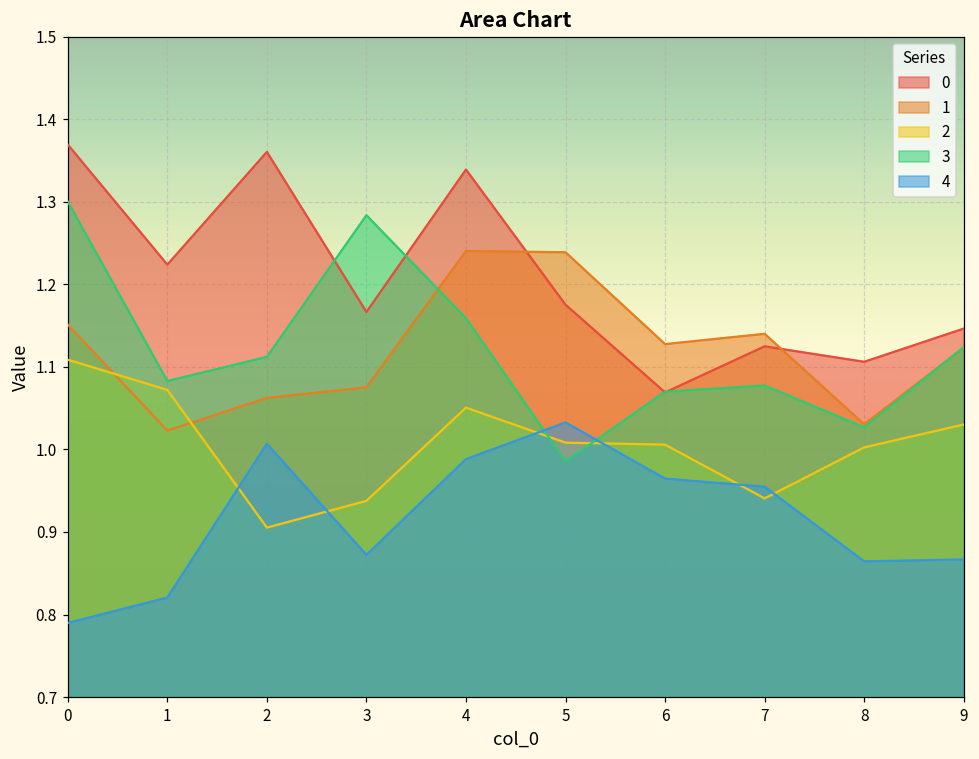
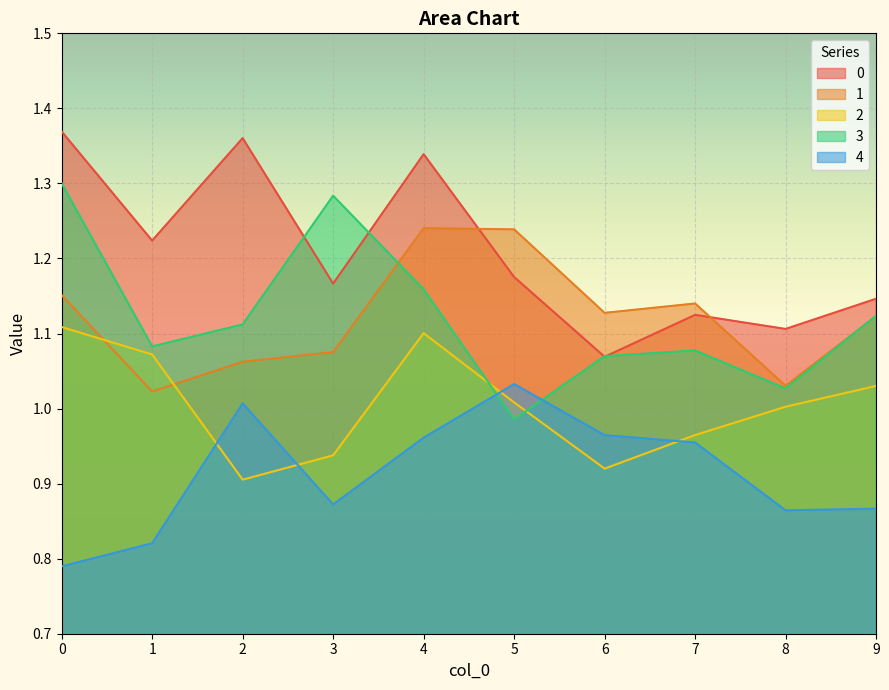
  {
    "2": {
      "0": 1.11,
      "1": 1.07,
      "2": 0.91,
      "3": 0.94,
-     "4": 1.05,
+     "4": 1.10,
      "5": 1.01,
-     "6": 1.01,
-     "7": 0.94,
+     "6": 0.92,
+     "7": 0.96,
      "8": 1.00,
      "9": 1.03
    },
    "3": {
      "0": 1.30,
      "1": 1.08,
      "2": 1.11,
      "3": 1.28,
      "4": 1.16,
      "5": 0.99,
      "7": 1.08,
      "8": 1.03
    },
    "4": {
      "0": 0.79,
      "1": 0.82,
      "2": 1.01,
      "3": 0.87,
-     "4": 0.99,
+     "4": 0.96,
      "5": 1.03,
      "6": 0.96,
      "7": 0.95,
      "8": 0.86,
      "9": 0.87
    }
  }
